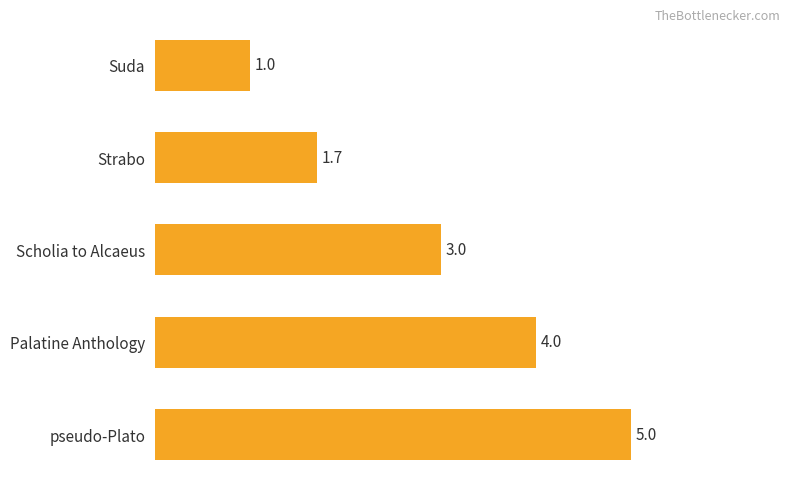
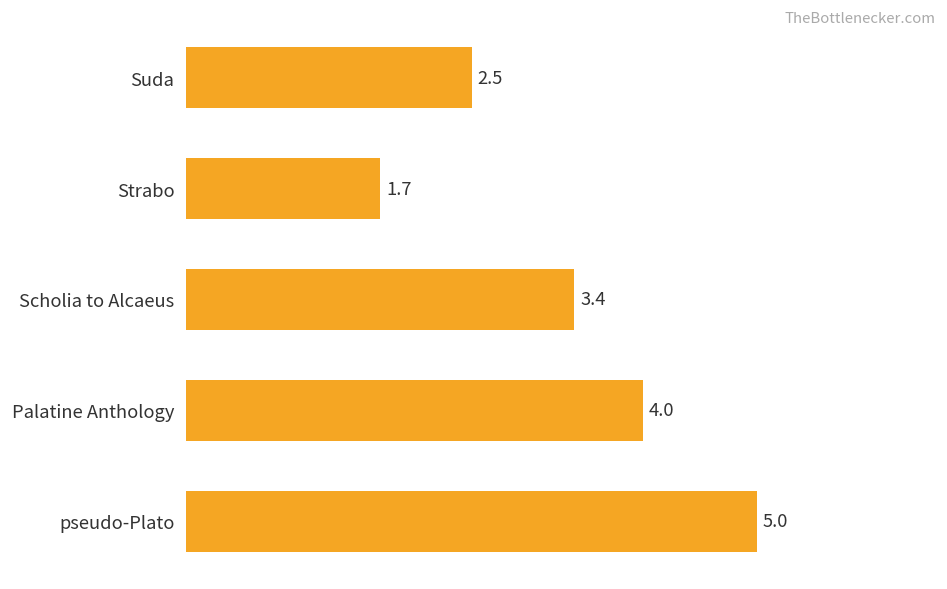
  {
-   "Suda": 1.0,
+   "Suda": 2.5,
    "Strabo": 1.7,
-   "Scholia to Alcaeus": 3.0,
+   "Scholia to Alcaeus": 3.4,
    "Palatine Anthology": 4.0,
    "pseudo-Plato": 5.0
  }
